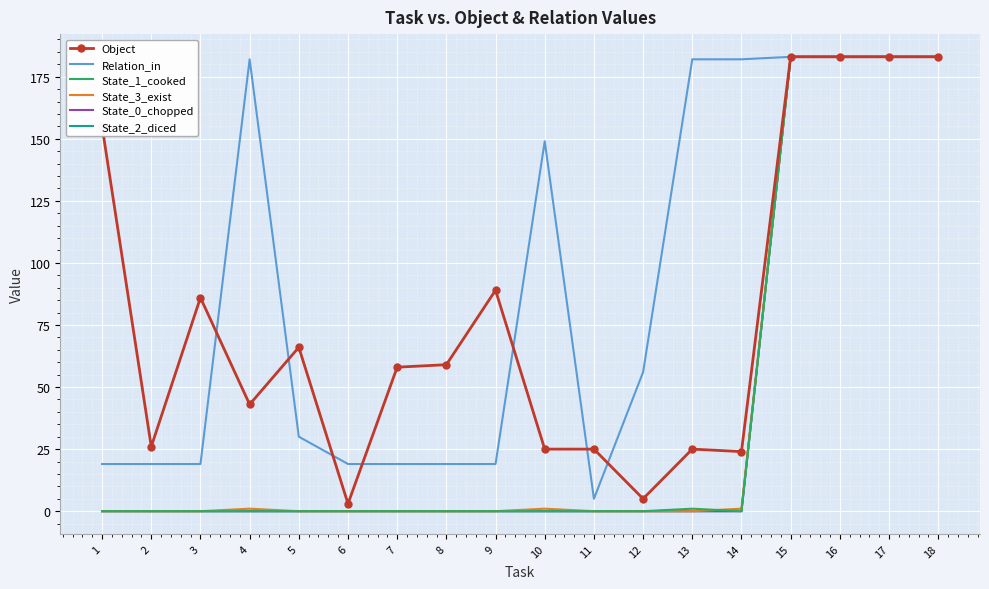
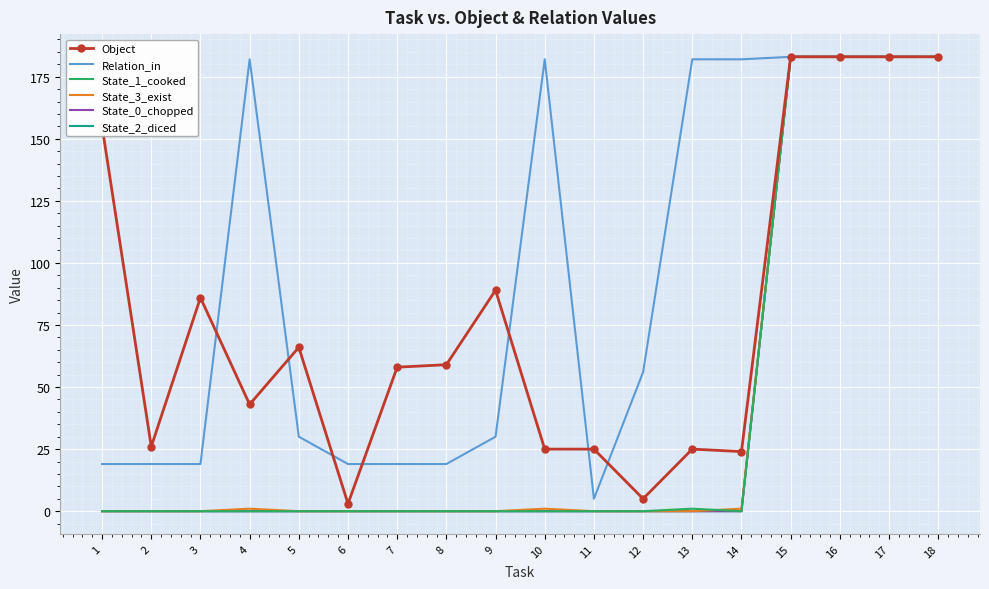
  {
    "Object": {
      "2": 26,
      "3": 86,
      "4": 43,
      "5": 66,
      "6": 3,
      "7": 58,
      "8": 59,
      "9": 89,
      "10": 25,
      "11": 25,
      "12": 5,
      "13": 25,
      "14": 24
    },
    "Relation_in": {
      "1": 19,
      "2": 19,
      "3": 19,
      "4": 182,
      "5": 30,
      "6": 19,
      "7": 19,
      "8": 19,
-     "9": 19,
-     "10": 149,
+     "9": 30,
+     "10": 182,
      "11": 5,
      "12": 56,
      "13": 182,
      "14": 182
    },
    "State_3_exist": {
      "4": 1,
      "10": 1,
      "14": 1
    }
  }
